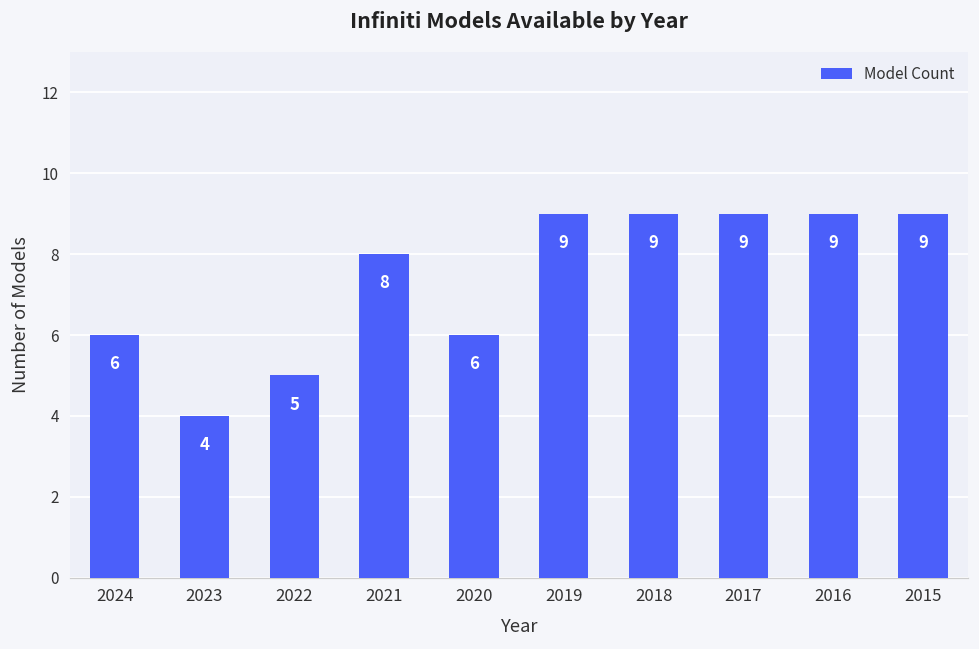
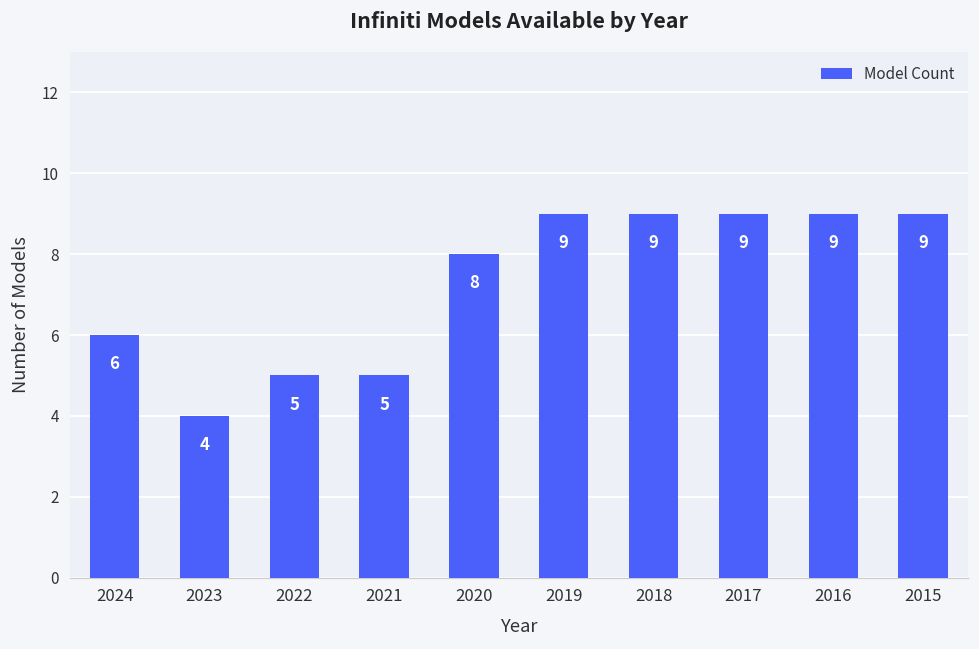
  {
    "2024": 6,
    "2023": 4,
    "2022": 5,
-   "2021": 8,
-   "2020": 6,
+   "2021": 5,
+   "2020": 8,
    "2019": 9,
    "2018": 9,
    "2017": 9,
    "2016": 9,
    "2015": 9
  }
